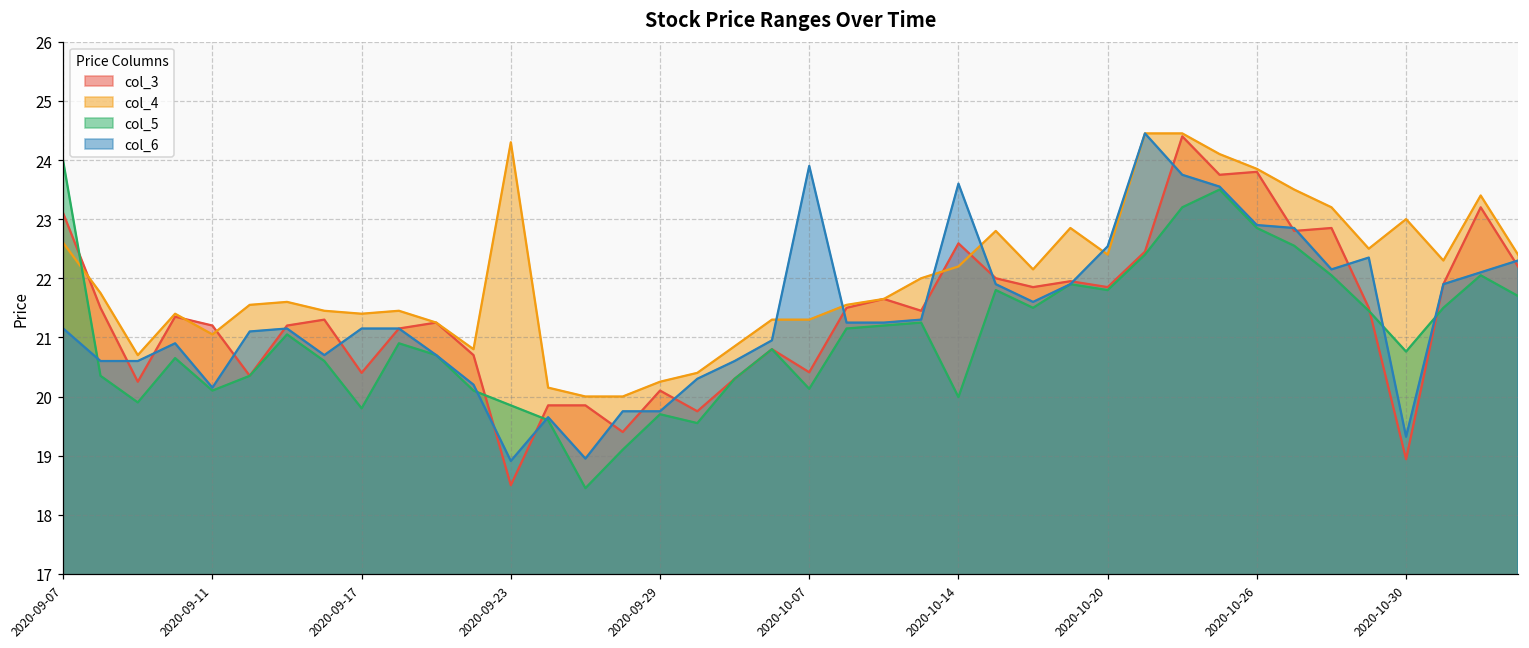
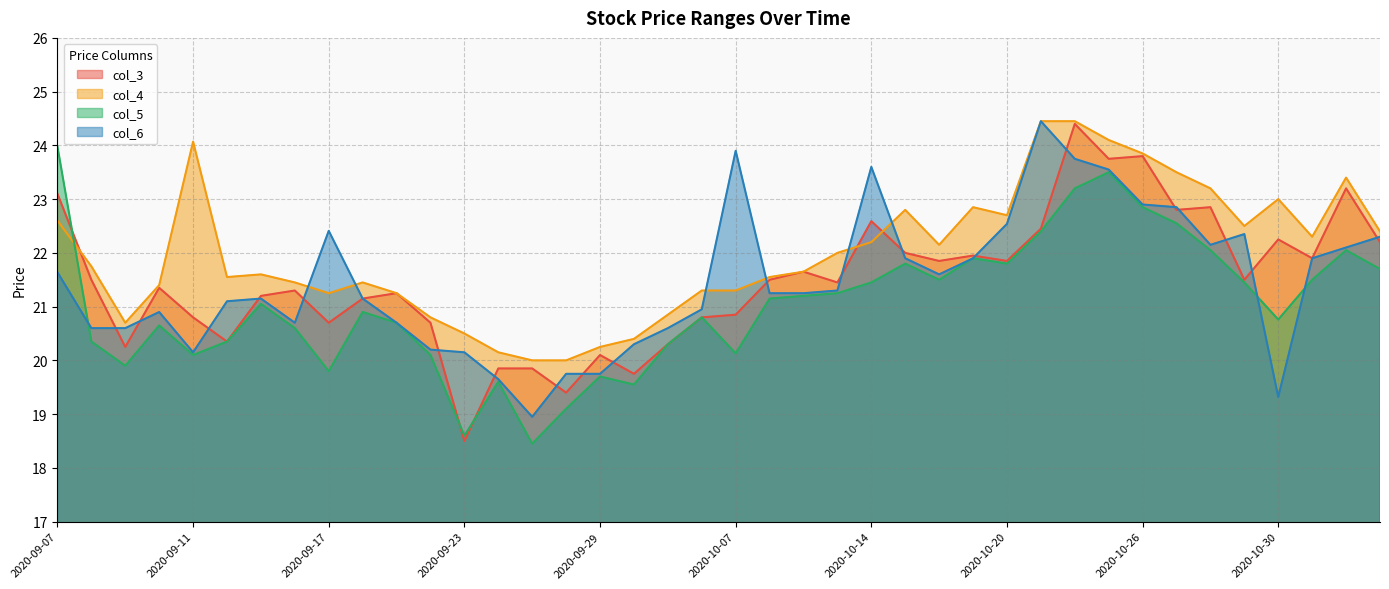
  {
    "col_3": {
      "2020-09-07": 23.1,
-     "2020-09-11": 21.2,
-     "2020-09-17": 20.4,
+     "2020-09-11": 20.8,
+     "2020-09-17": 20.7,
      "2020-09-23": 18.5,
      "2020-09-29": 20.1,
-     "2020-10-07": 20.4,
+     "2020-10-07": 20.9,
      "2020-10-14": 22.6,
      "2020-10-20": 21.9,
      "2020-10-26": 23.8,
-     "2020-10-30": 18.9
+     "2020-10-30": 22.3
    },
    "col_4": {
      "2020-09-07": 22.6,
-     "2020-09-11": 21.1,
-     "2020-09-17": 21.4,
-     "2020-09-23": 24.3,
+     "2020-09-11": 24.1,
+     "2020-09-17": 21.3,
+     "2020-09-23": 20.5,
      "2020-09-29": 20.3,
      "2020-10-07": 21.3,
      "2020-10-14": 22.2,
-     "2020-10-20": 22.4,
+     "2020-10-20": 22.7,
      "2020-10-26": 23.9,
      "2020-10-30": 23.0
    },
    "col_5": {
      "2020-09-07": 24.0,
      "2020-09-11": 20.1,
      "2020-09-17": 19.8,
-     "2020-09-23": 19.9,
+     "2020-09-23": 18.6,
      "2020-09-29": 19.7,
      "2020-10-07": 20.1,
-     "2020-10-14": 20.0,
+     "2020-10-14": 21.5,
      "2020-10-20": 21.8,
      "2020-10-26": 22.9,
      "2020-10-30": 20.8
    },
    "col_6": {
-     "2020-09-07": 21.2,
+     "2020-09-07": 21.6,
      "2020-09-11": 20.2,
-     "2020-09-17": 21.2,
-     "2020-09-23": 18.9,
+     "2020-09-17": 22.4,
+     "2020-09-23": 20.2,
      "2020-09-29": 19.8,
      "2020-10-07": 23.9,
      "2020-10-14": 23.6,
      "2020-10-20": 22.5,
      "2020-10-26": 22.9,
      "2020-10-30": 19.3
    }
  }
